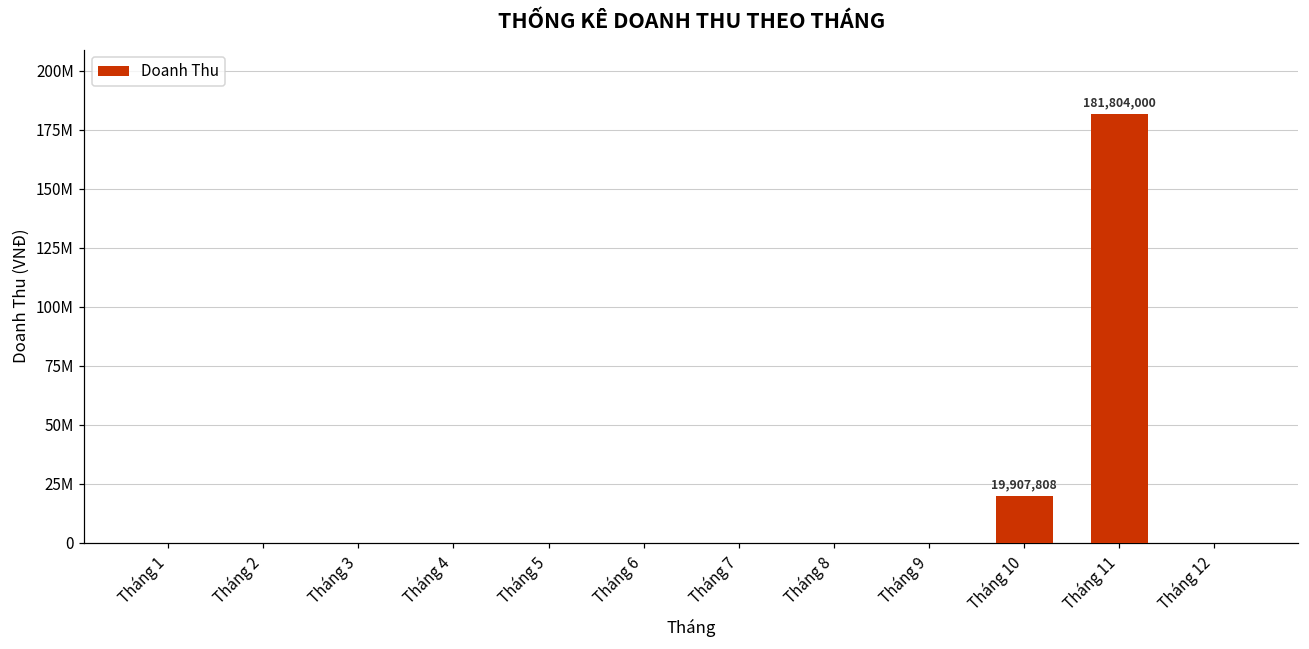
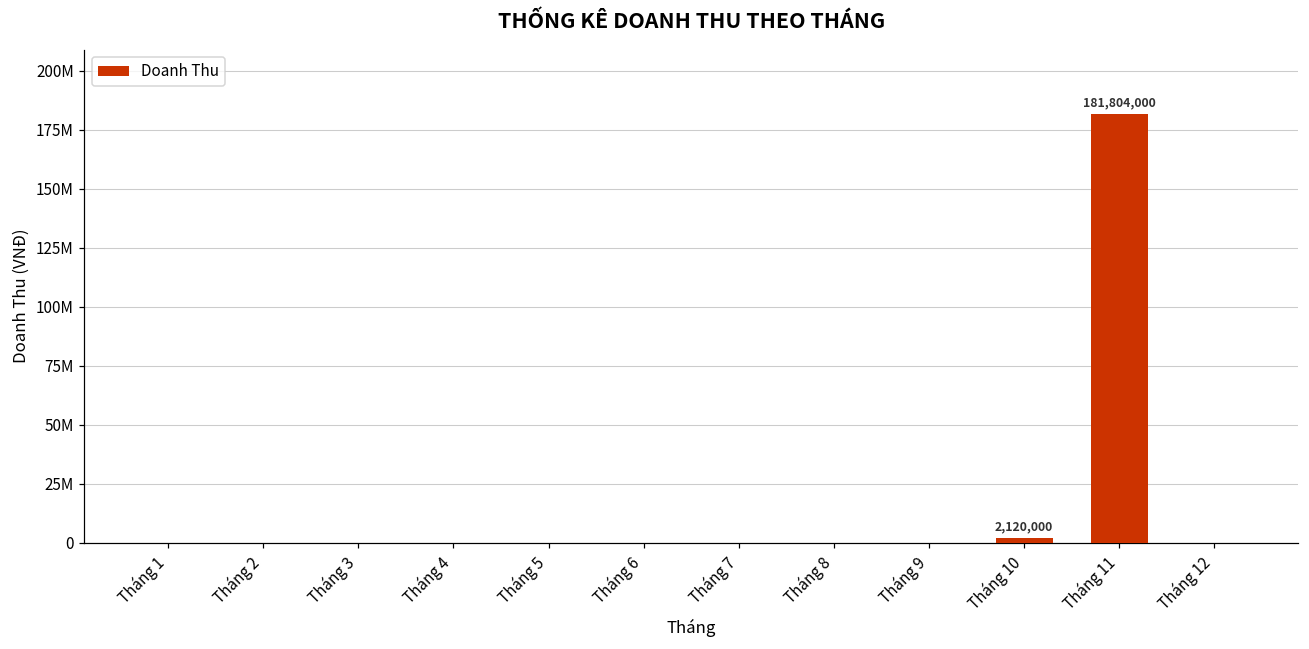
  {
-   "Tháng 10": "19,907,808",
+   "Tháng 10": "2,120,000",
    "Tháng 11": "181,804,000"
  }
